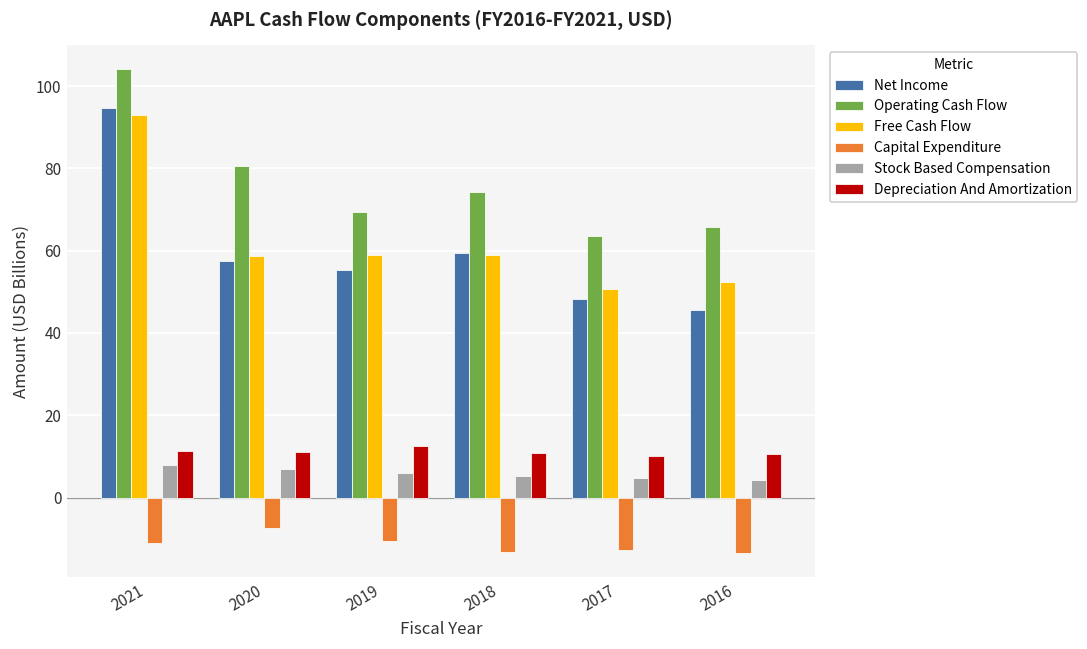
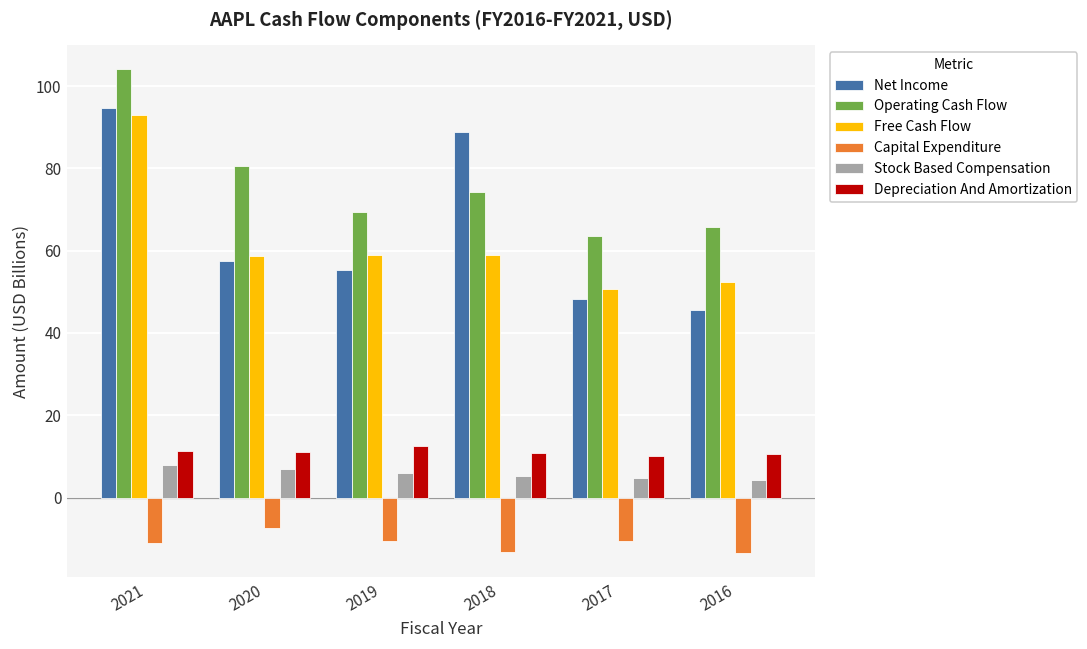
  {
    "Net Income": {
      "2021": 95,
      "2020": 57,
      "2019": 55,
-     "2018": 60,
+     "2018": 89,
      "2017": 48,
      "2016": 46
    },
    "Operating Cash Flow": {
      "2021": 104,
      "2020": 81,
      "2019": 69,
      "2018": 74,
      "2017": 64,
      "2016": 66
    },
    "Free Cash Flow": {
      "2021": 93,
      "2020": 59,
      "2019": 59,
      "2018": 59,
      "2017": 51,
      "2016": 52
    },
    "Capital Expenditure": {
      "2021": -11,
      "2020": -7,
      "2019": -10,
      "2018": -13,
-     "2017": -13,
+     "2017": -10,
      "2016": -14
    },
    "Stock Based Compensation": {
      "2021": 8,
      "2020": 7,
      "2019": 6,
      "2018": 5,
      "2017": 5,
      "2016": 4
    },
    "Depreciation And Amortization": {
      "2021": 11,
      "2020": 11,
      "2019": 13,
      "2018": 11,
      "2017": 10,
      "2016": 11
    }
  }
